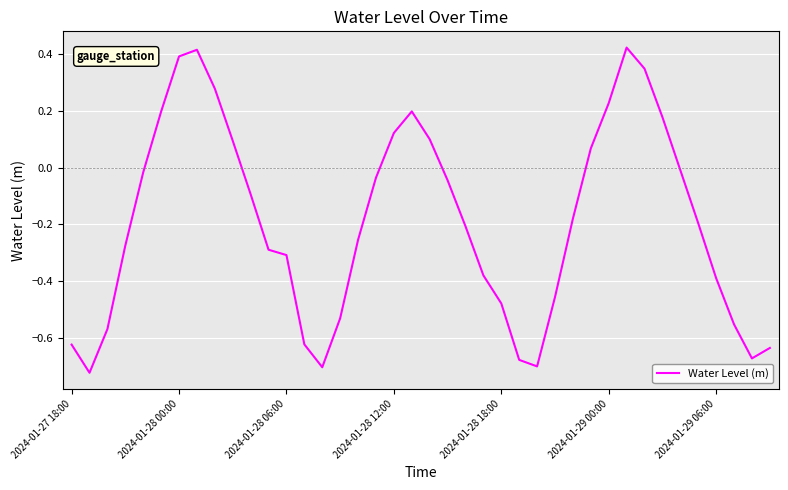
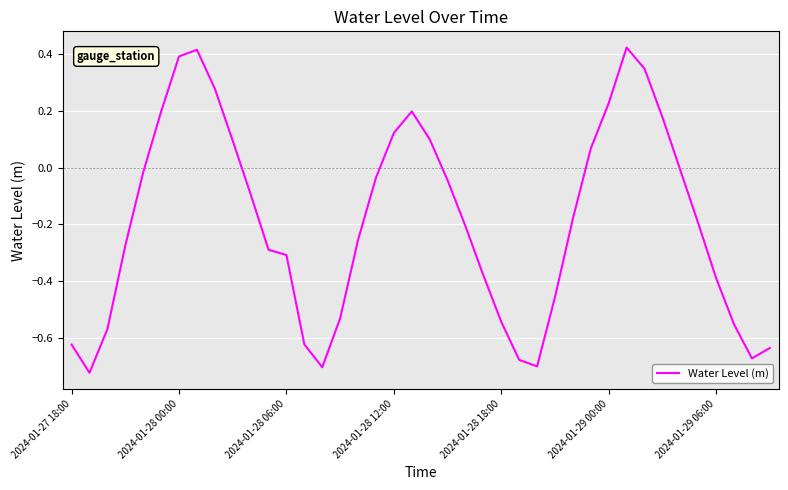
  {
    "2024-01-27 18:00": -0.62,
    "2024-01-28 00:00": 0.39,
    "2024-01-28 06:00": -0.31,
    "2024-01-28 12:00": 0.12,
-   "2024-01-28 18:00": -0.48,
+   "2024-01-28 18:00": -0.54,
    "2024-01-29 00:00": 0.23,
    "2024-01-29 06:00": -0.39
  }
